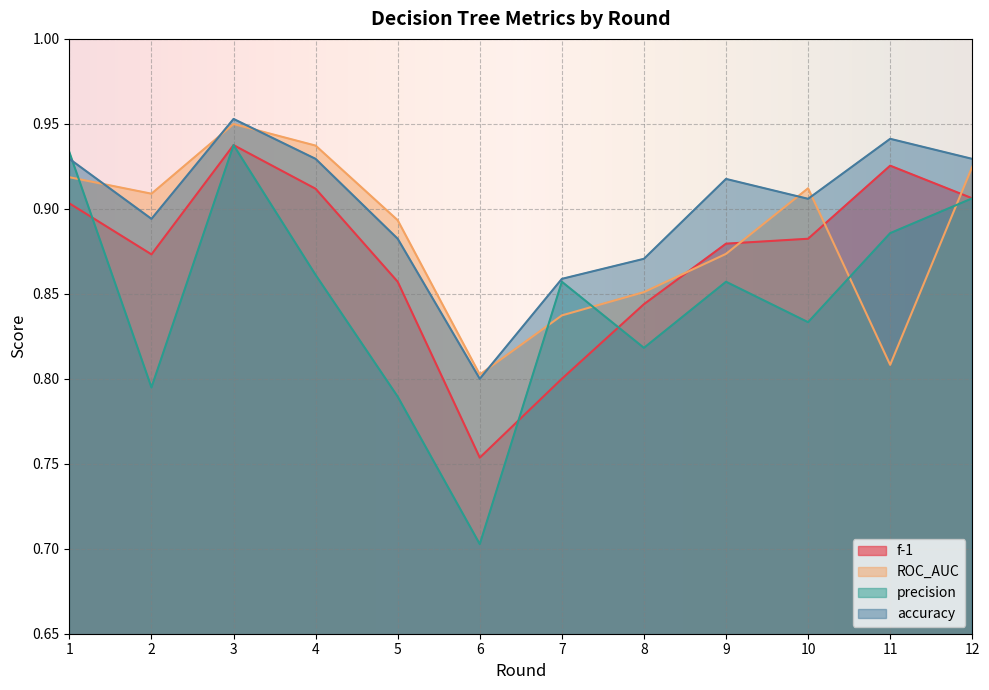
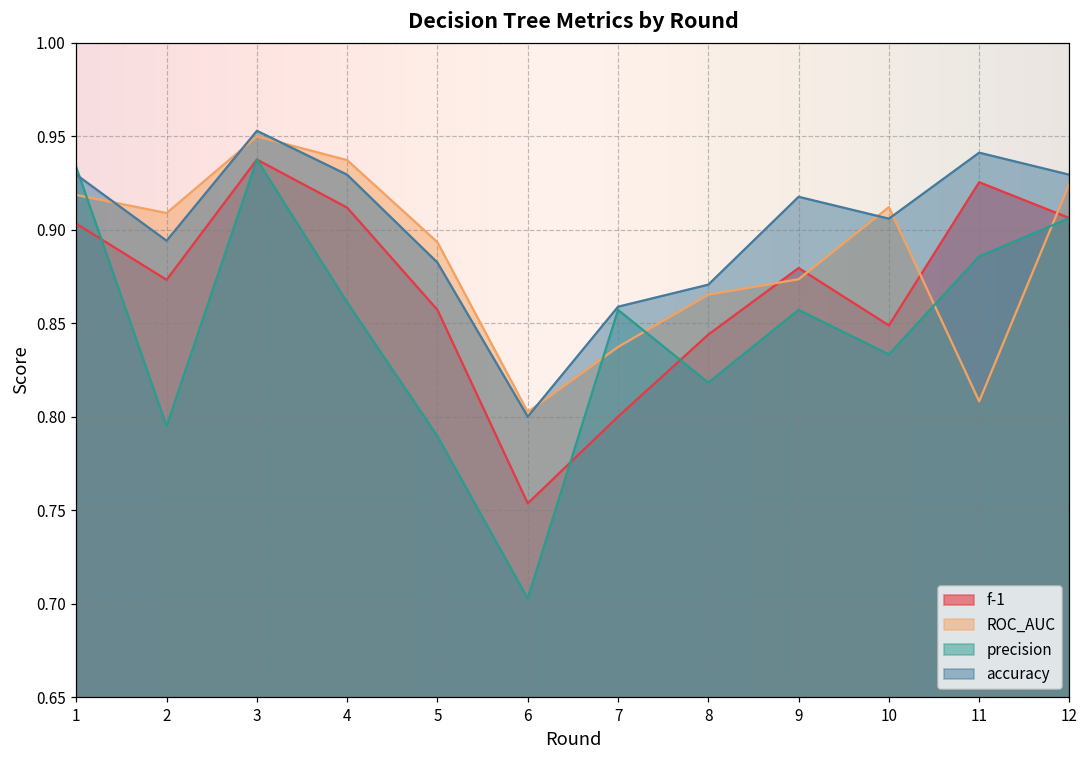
  {
    "f-1": {
      "1": 0.903,
      "2": 0.873,
      "4": 0.912,
      "5": 0.857,
      "6": 0.754,
      "7": 0.800,
      "8": 0.844,
      "9": 0.880,
-     "10": 0.882,
+     "10": 0.849,
      "11": 0.925
    },
    "ROC_AUC": {
      "1": 0.919,
      "2": 0.909,
      "3": 0.950,
      "4": 0.937,
      "5": 0.893,
      "6": 0.803,
      "7": 0.837,
-     "8": 0.851,
+     "8": 0.865,
      "9": 0.874,
      "10": 0.912,
      "11": 0.808,
      "12": 0.925
    }
  }
